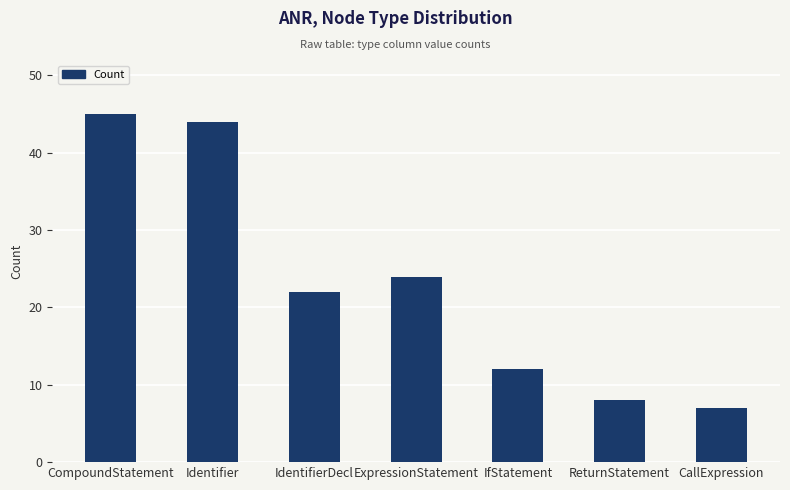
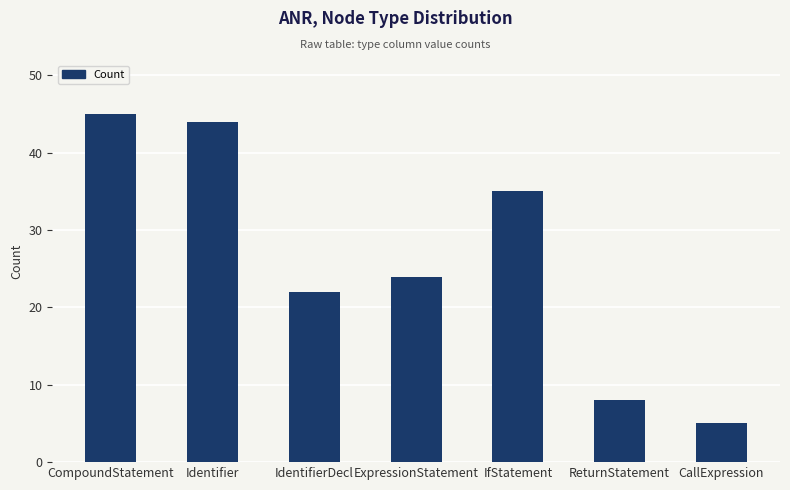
  {
    "CompoundStatement": 45,
    "Identifier": 44,
    "IdentifierDecl": 22,
    "ExpressionStatement": 24,
-   "IfStatement": 12,
+   "IfStatement": 35,
    "ReturnStatement": 8,
-   "CallExpression": 7
+   "CallExpression": 5
  }
